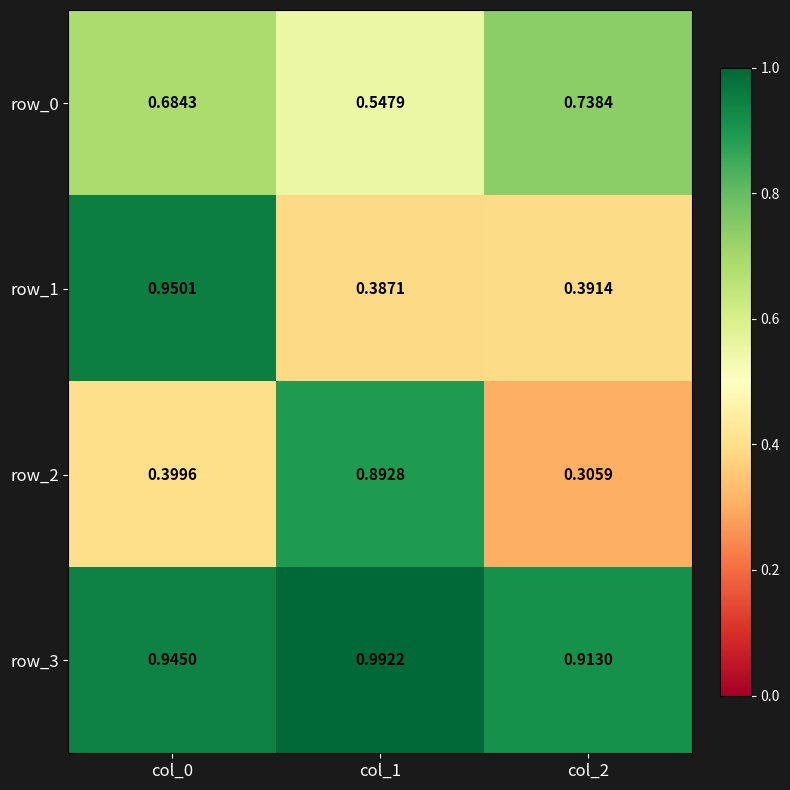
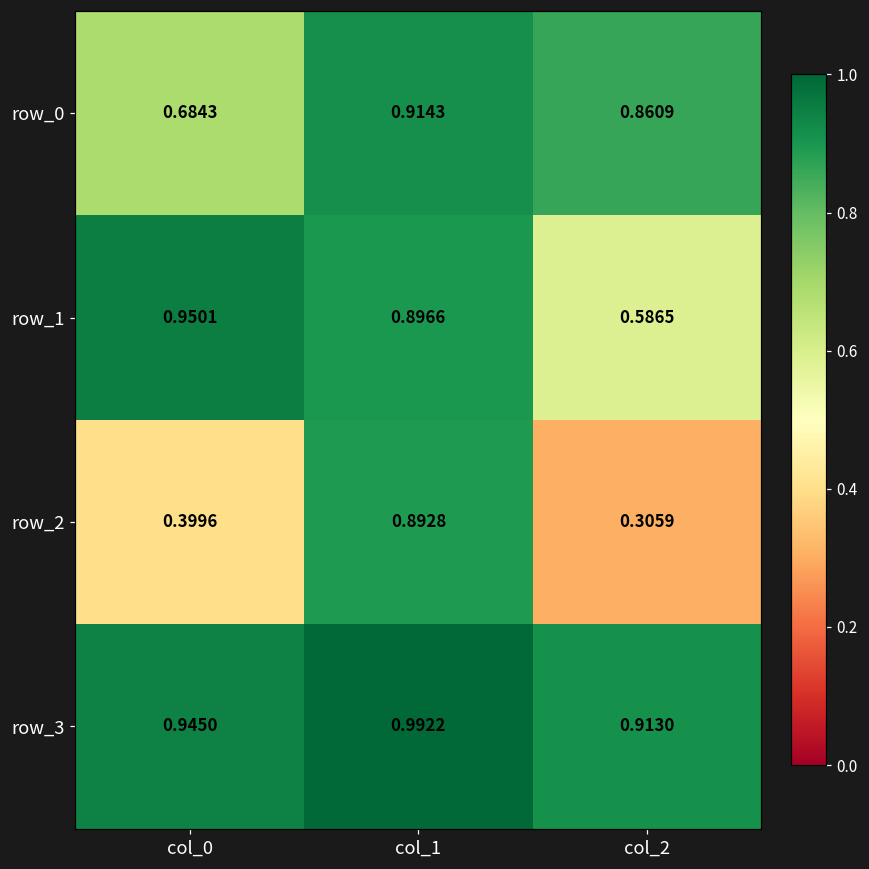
  {
    "row_0": {
      "col_0": 0.6843,
-     "col_1": 0.5479,
-     "col_2": 0.7384
+     "col_1": 0.9143,
+     "col_2": 0.8609
    },
    "row_1": {
      "col_0": 0.9501,
-     "col_1": 0.3871,
-     "col_2": 0.3914
+     "col_1": 0.8966,
+     "col_2": 0.5865
    },
    "row_2": {
      "col_0": 0.3996,
      "col_1": 0.8928,
      "col_2": 0.3059
    },
    "row_3": {
      "col_0": 0.9450,
      "col_1": 0.9922,
      "col_2": 0.9130
    }
  }
